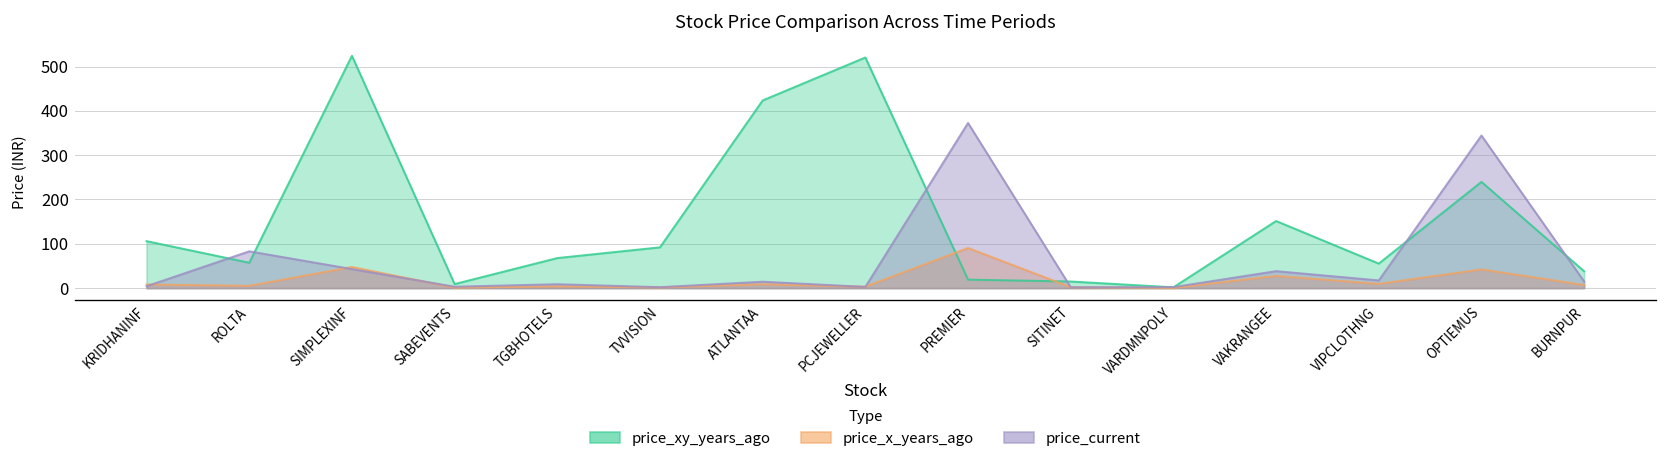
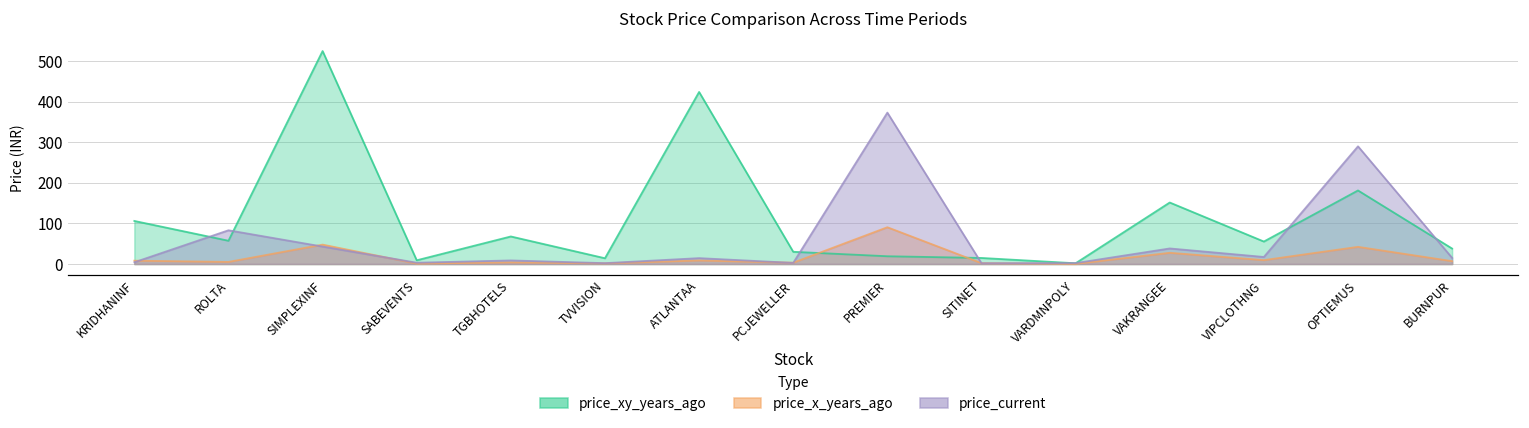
  {
    "price_xy_years_ago": {
      "KRIDHANINF": 110,
      "ROLTA": 60,
      "SIMPLEXINF": 520,
      "TGBHOTELS": 70,
-     "TVVISION": 90,
+     "TVVISION": 10,
      "ATLANTAA": 420,
-     "PCJEWELLER": 520,
+     "PCJEWELLER": 30,
      "PREMIER": 20,
      "SITINET": 10,
      "VAKRANGEE": 150,
      "VIPCLOTHNG": 60,
-     "OPTIEMUS": 240,
+     "OPTIEMUS": 180,
      "BURNPUR": 40
    },
    "price_x_years_ago": {
      "ROLTA": 10,
      "PREMIER": 90,
      "VAKRANGEE": 30,
      "VIPCLOTHNG": 10,
      "OPTIEMUS": 40,
      "BURNPUR": 10
    },
    "price_current": {
      "ROLTA": 80,
      "PREMIER": 370,
      "VAKRANGEE": 40,
      "VIPCLOTHNG": 20,
-     "OPTIEMUS": 340,
+     "OPTIEMUS": 290,
      "BURNPUR": 20
    }
  }
